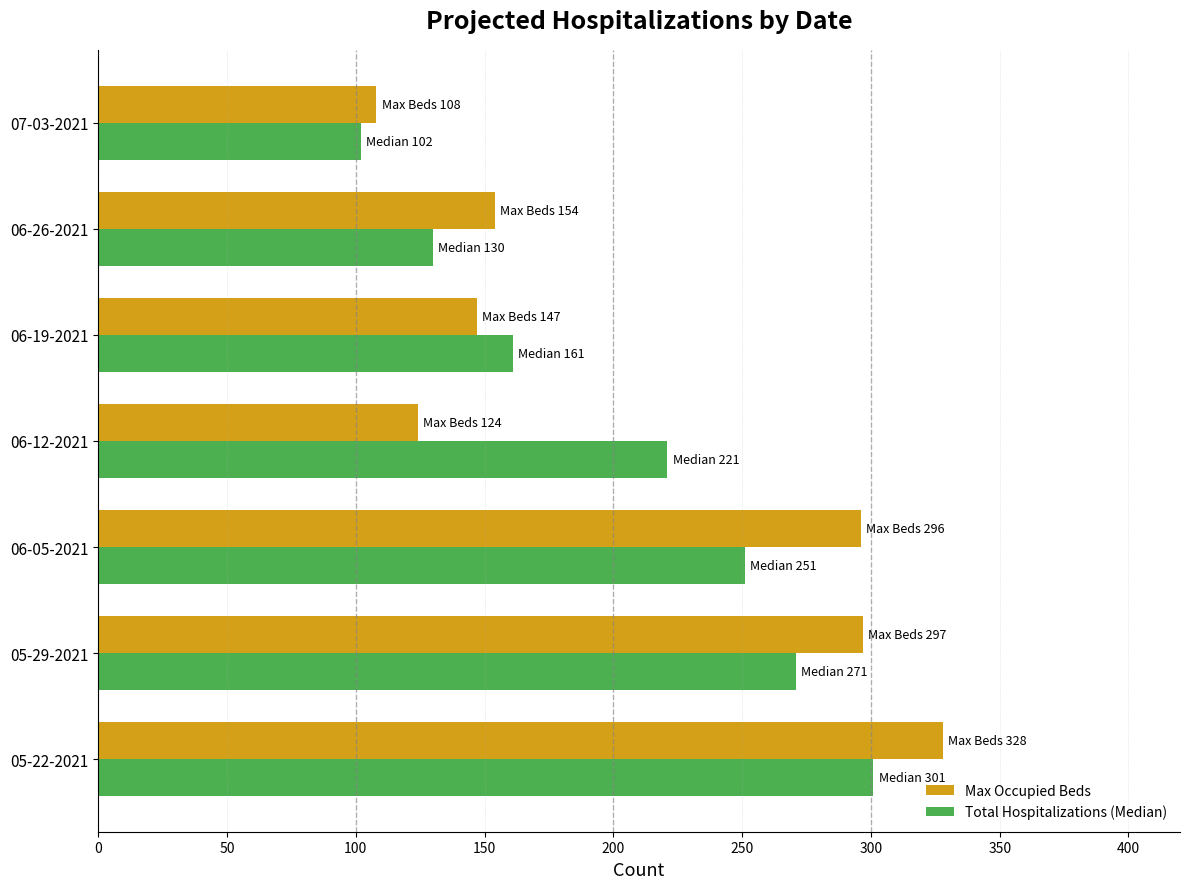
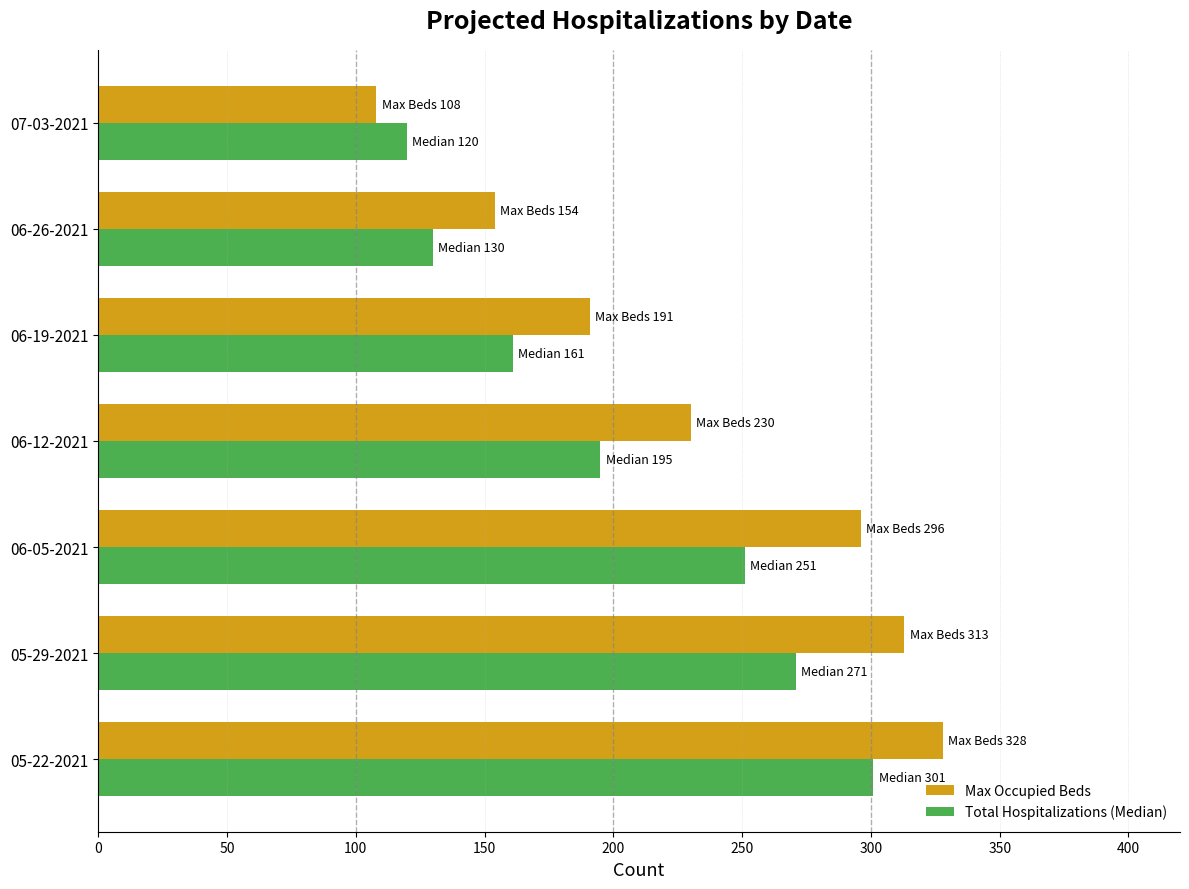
  {
    "Max Occupied Beds": {
      "07-03-2021": 108,
      "06-26-2021": 154,
-     "06-19-2021": 147,
-     "06-12-2021": 124,
+     "06-19-2021": 191,
+     "06-12-2021": 230,
      "06-05-2021": 296,
-     "05-29-2021": 297,
+     "05-29-2021": 313,
      "05-22-2021": 328
    },
    "Total Hospitalizations (Median)": {
-     "07-03-2021": 102,
+     "07-03-2021": 120,
      "06-26-2021": 130,
      "06-19-2021": 161,
-     "06-12-2021": 221,
+     "06-12-2021": 195,
      "06-05-2021": 251,
      "05-29-2021": 271,
      "05-22-2021": 301
    }
  }
